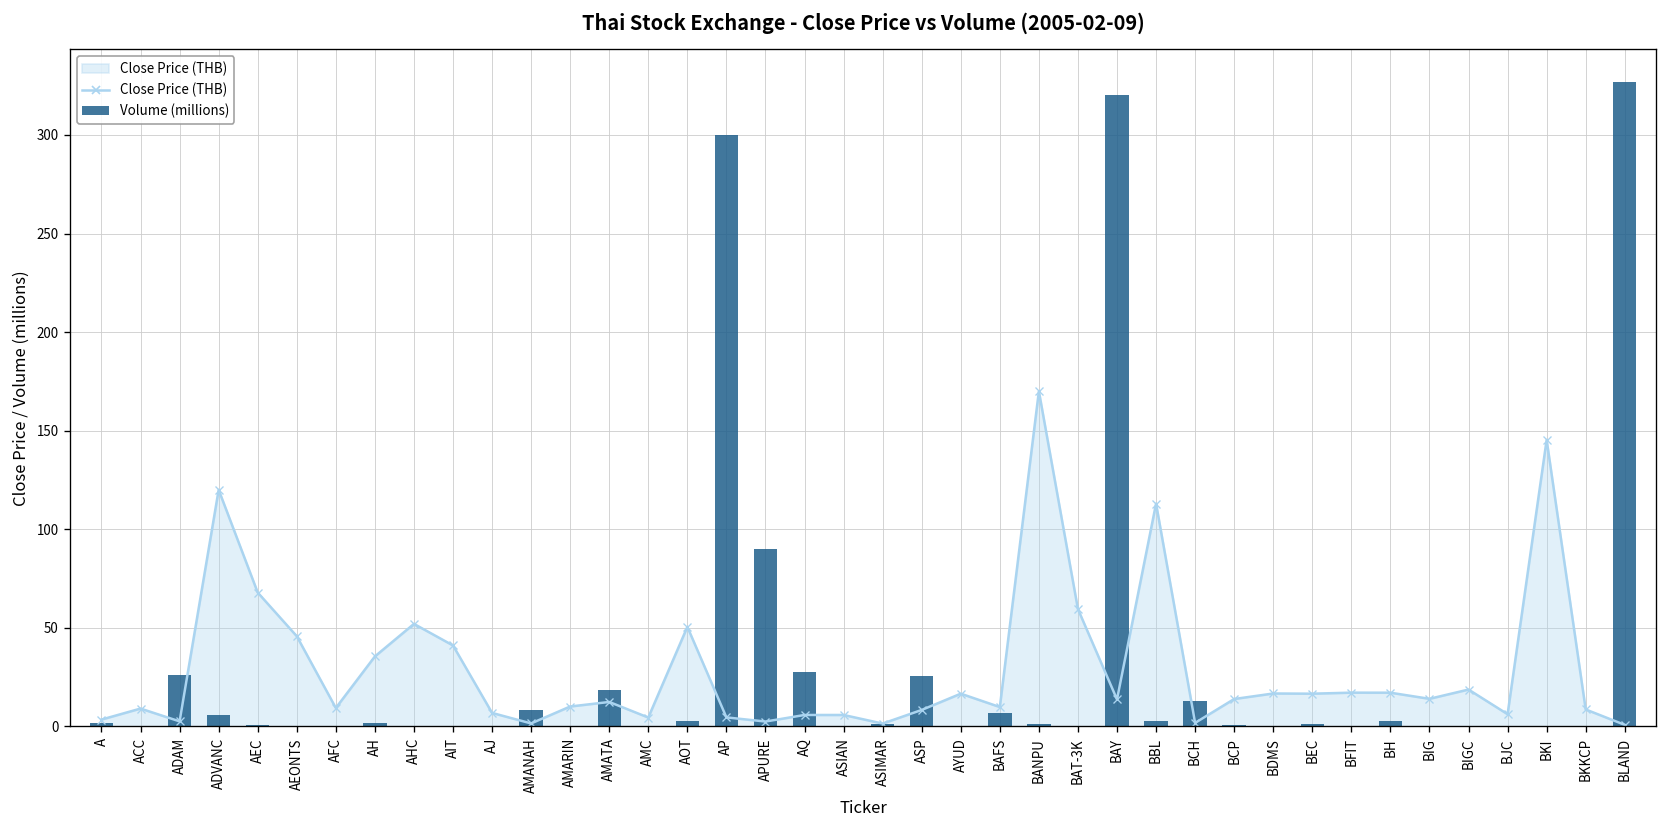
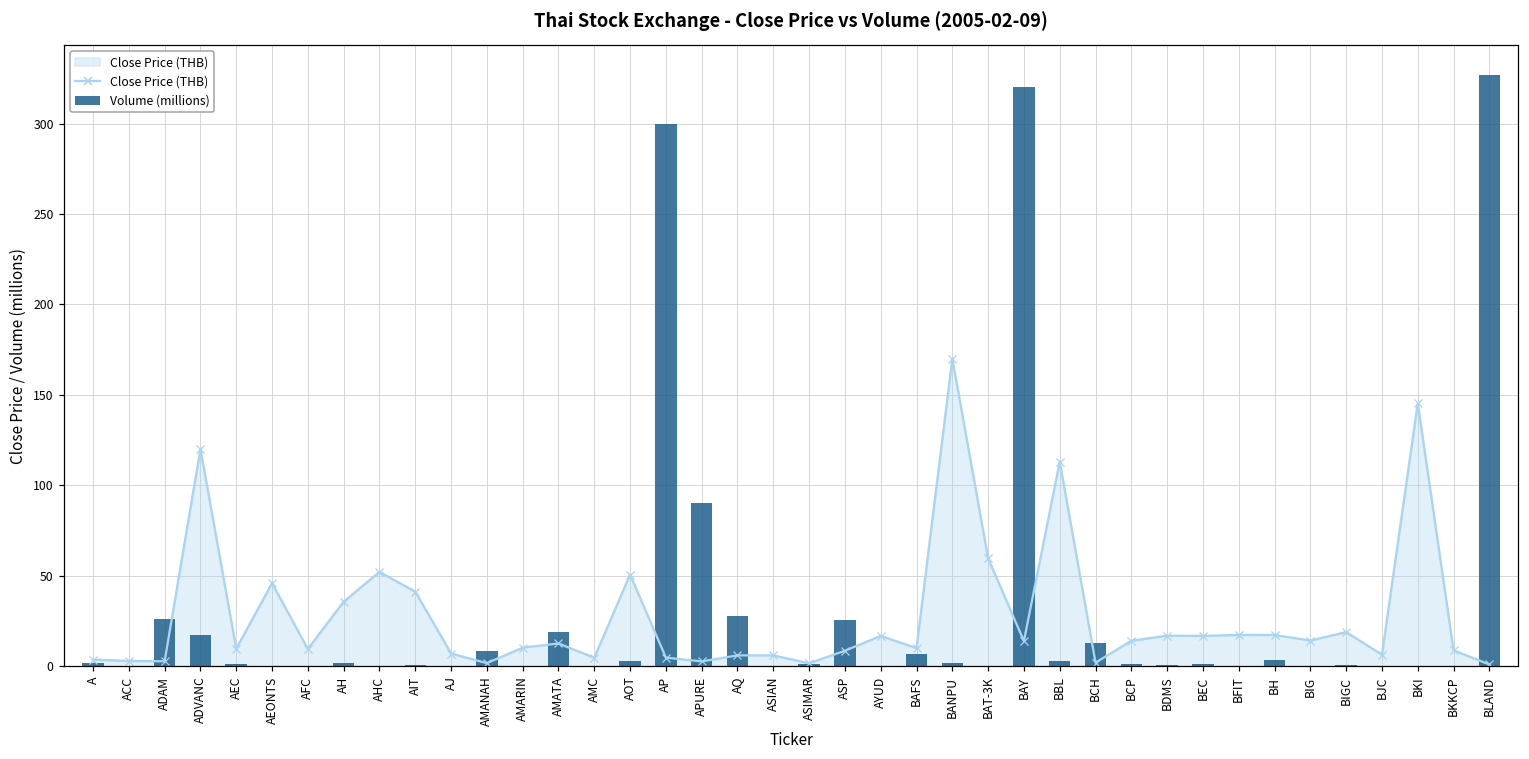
  {
    "Volume (millions)": {
      "A": 2,
      "ADAM": 26,
-     "ADVANC": 6,
+     "ADVANC": 17,
      "AH": 2,
      "AMANAH": 8,
      "AMATA": 18,
      "AOT": 3,
      "AP": 300,
      "APURE": 90,
      "AQ": 28,
      "ASP": 25,
      "BAFS": 7,
      "BAY": 321,
      "BBL": 3,
      "BCH": 13,
      "BH": 3,
      "BLAND": 327
    },
    "Close Price (THB)": {
      "A": 3,
-     "ACC": 9,
+     "ACC": 3,
      "ADAM": 3,
      "ADVANC": 120,
-     "AEC": 68,
+     "AEC": 10,
      "AEONTS": 46,
      "AFC": 9,
      "AH": 36,
      "AHC": 52,
      "AIT": 41,
      "AJ": 7,
      "AMANAH": 2,
      "AMARIN": 10,
      "AMATA": 12,
      "AMC": 5,
      "AOT": 51,
      "AP": 5,
      "APURE": 2,
      "AQ": 6,
      "ASIAN": 6,
      "ASIMAR": 1,
      "ASP": 8,
      "AYUD": 17,
      "BAFS": 10,
      "BANPU": 170,
      "BAT-3K": 60,
      "BAY": 14,
      "BBL": 113,
      "BCH": 2,
      "BCP": 14,
      "BDMS": 17,
      "BEC": 17,
      "BFIT": 17,
      "BH": 17,
      "BIG": 14,
      "BIGC": 19,
      "BJC": 6,
      "BKI": 145,
      "BKKCP": 9,
      "BLAND": 1
    }
  }
